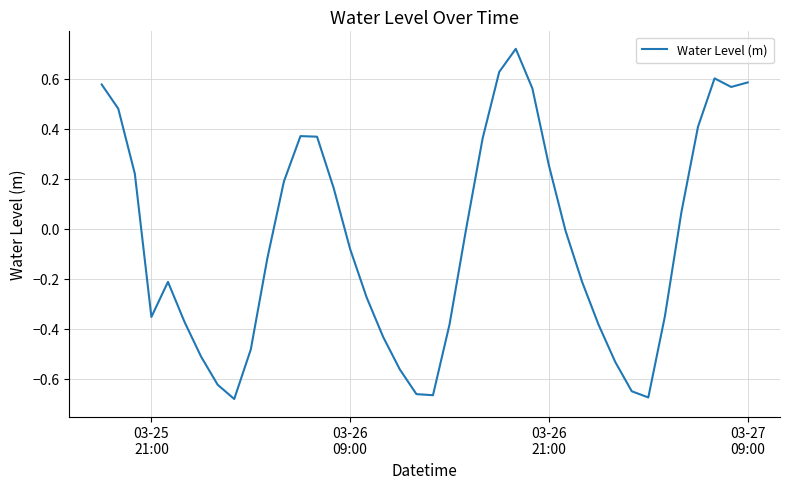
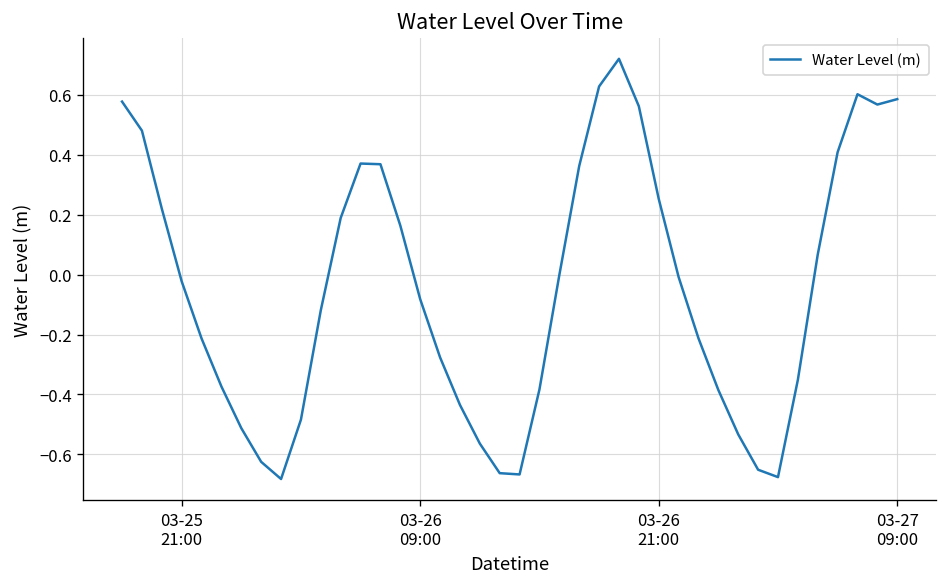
  {
-   "03-25 21:00": -0.35,
+   "03-25 21:00": -0.02,
    "03-26 09:00": -0.08,
    "03-26 21:00": 0.25,
    "03-27 09:00": 0.59
  }
